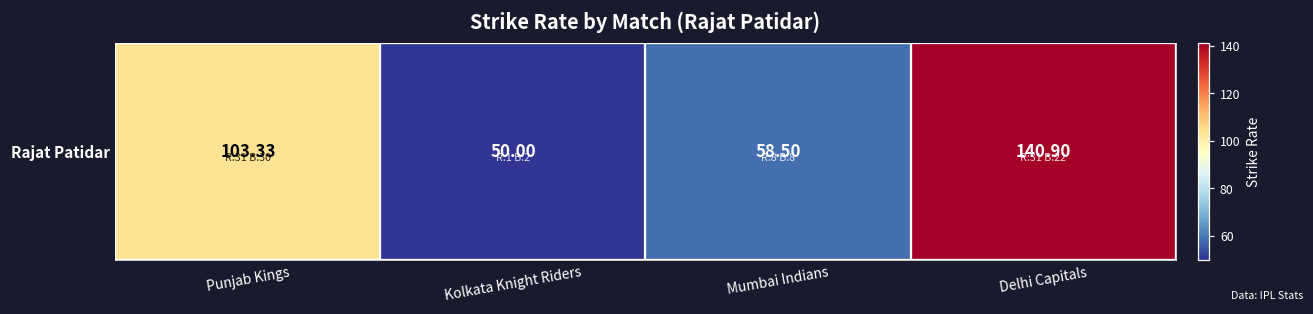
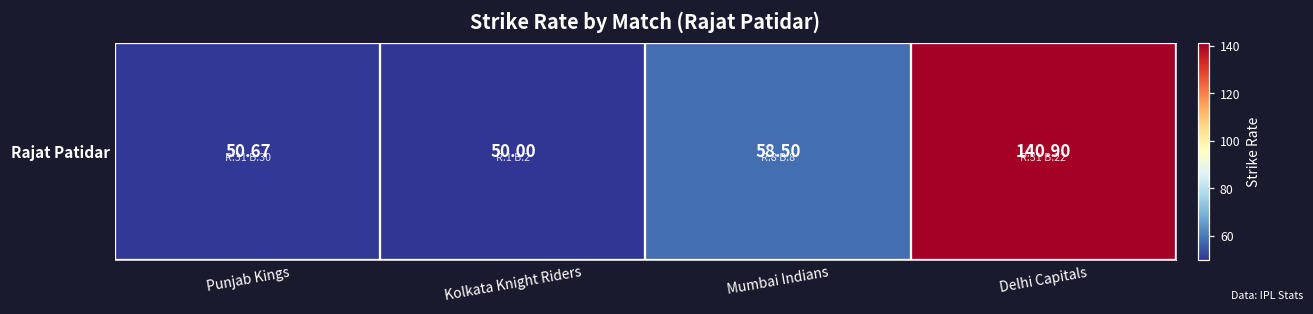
  {
    "Rajat Patidar": {
-     "Punjab Kings": 103.33
+     "Punjab Kings": 50.67
    }
  }
